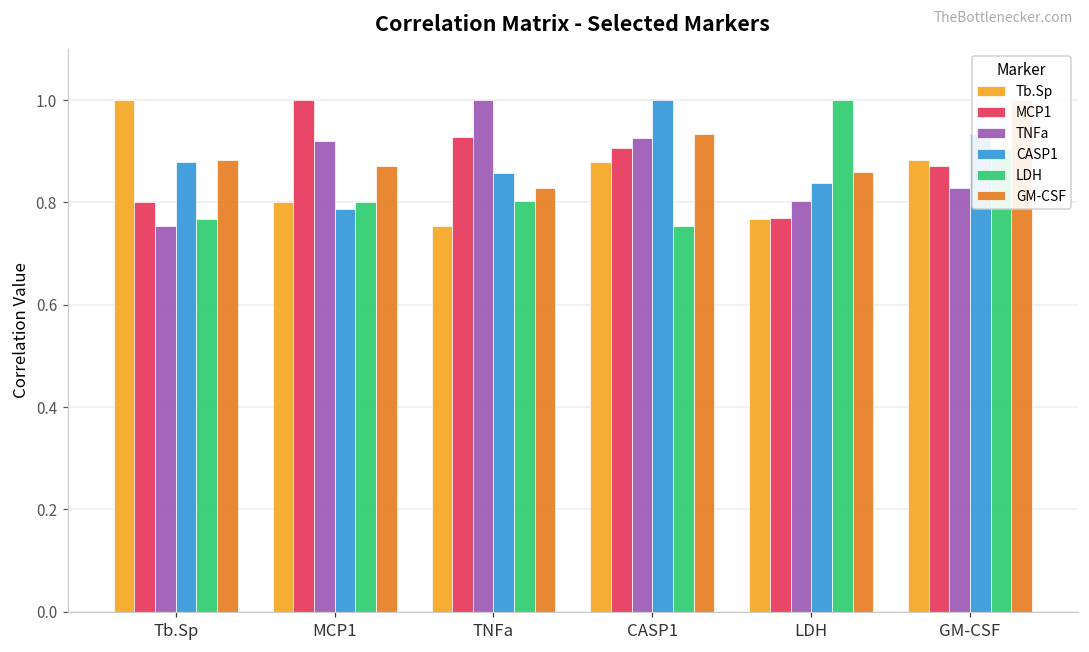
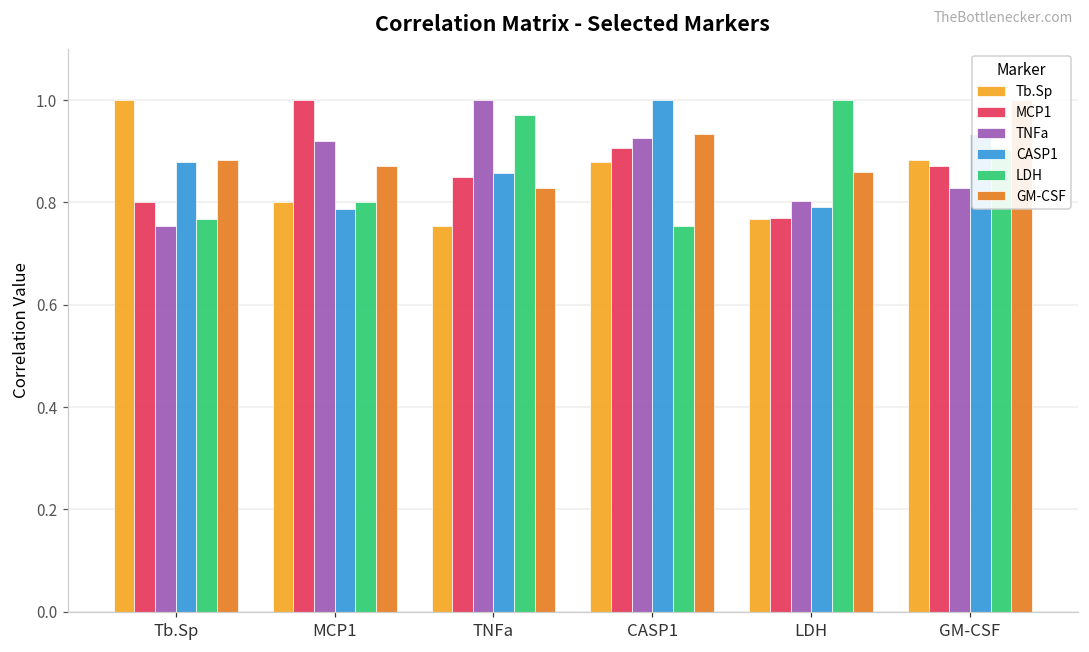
  {
    "MCP1": {
      "Tb.Sp": 0.80,
      "MCP1": 1.00,
-     "TNFa": 0.93,
+     "TNFa": 0.85,
      "CASP1": 0.91,
      "LDH": 0.77,
      "GM-CSF": 0.87
    },
    "TNFa": {
      "Tb.Sp": 0.75,
      "MCP1": 0.92,
      "TNFa": 1.00,
      "CASP1": 0.93,
      "LDH": 0.80,
      "GM-CSF": 0.83
    },
    "CASP1": {
      "Tb.Sp": 0.88,
      "MCP1": 0.79,
      "TNFa": 0.86,
      "CASP1": 1.00,
-     "LDH": 0.84
+     "LDH": 0.79
    },
    "LDH": {
      "Tb.Sp": 0.77,
      "MCP1": 0.80,
-     "TNFa": 0.80,
+     "TNFa": 0.97,
      "CASP1": 0.75,
      "LDH": 1.00
    }
  }
